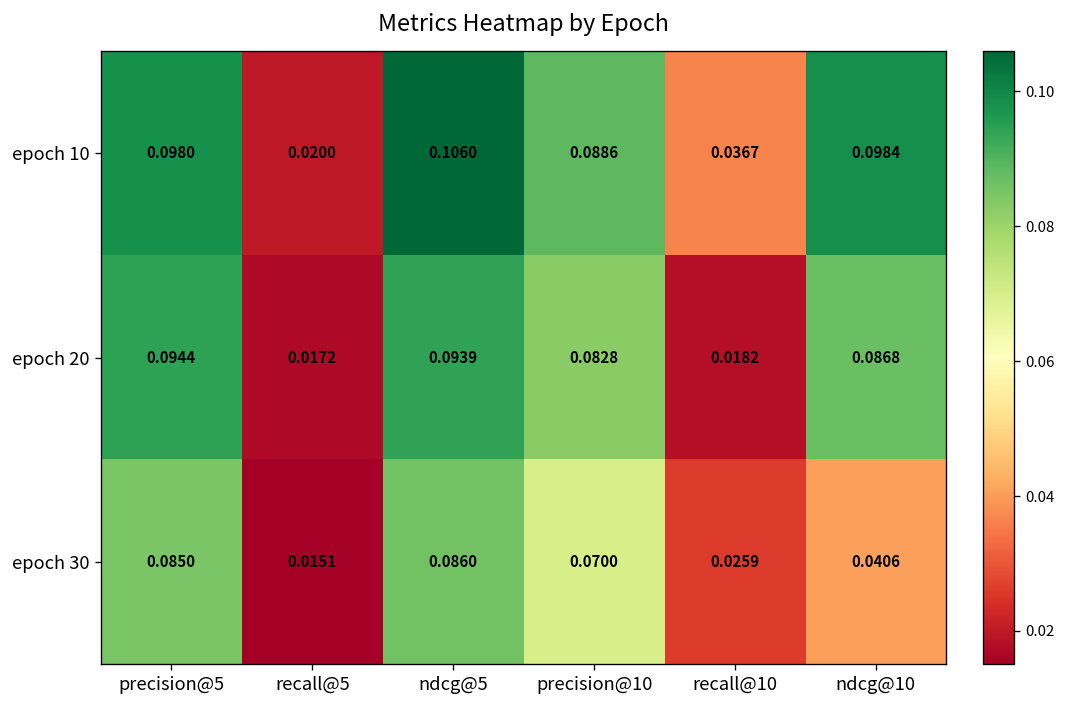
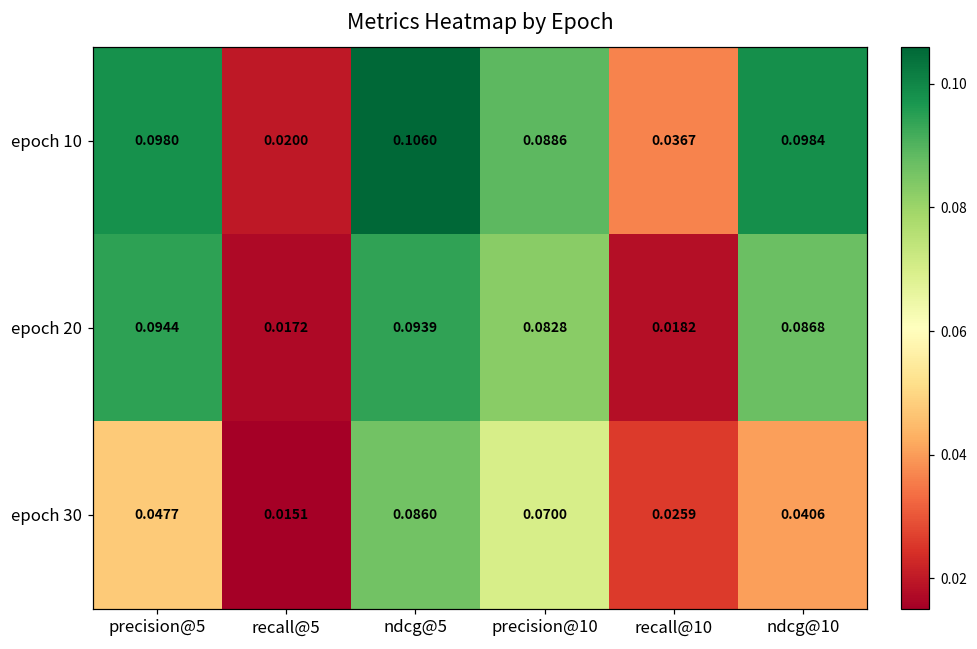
  {
    "epoch 10": {
      "precision@5": 0.0980,
      "recall@5": 0.0200,
      "ndcg@5": 0.1060,
      "precision@10": 0.0886,
      "recall@10": 0.0367,
      "ndcg@10": 0.0984
    },
    "epoch 20": {
      "precision@5": 0.0944,
      "recall@5": 0.0172,
      "ndcg@5": 0.0939,
      "precision@10": 0.0828,
      "recall@10": 0.0182,
      "ndcg@10": 0.0868
    },
    "epoch 30": {
-     "precision@5": 0.0850,
+     "precision@5": 0.0477,
      "recall@5": 0.0151,
      "ndcg@5": 0.0860,
      "precision@10": 0.0700,
      "recall@10": 0.0259,
      "ndcg@10": 0.0406
    }
  }
